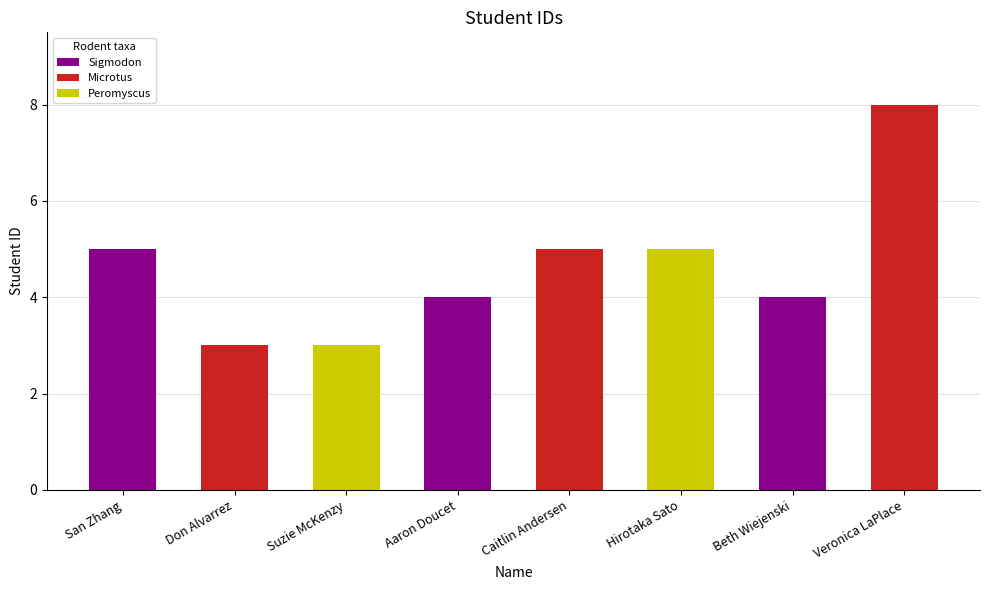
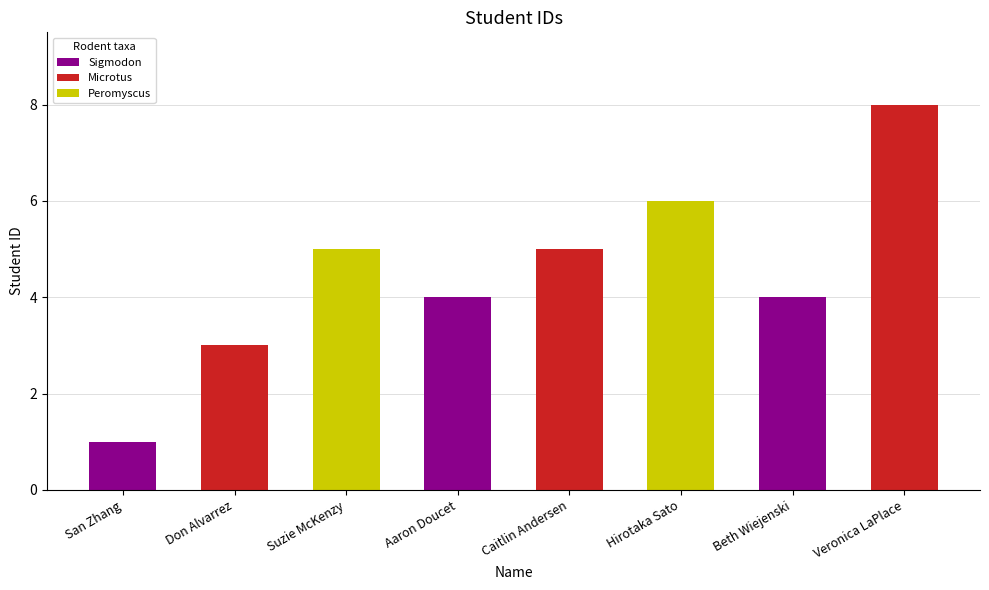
  {
-   "San Zhang": 5,
+   "San Zhang": 1,
    "Don Alvarrez": 3,
-   "Suzie McKenzy": 3,
+   "Suzie McKenzy": 5,
    "Aaron Doucet": 4,
    "Caitlin Andersen": 5,
-   "Hirotaka Sato": 5,
+   "Hirotaka Sato": 6,
    "Beth Wiejenski": 4,
    "Veronica LaPlace": 8
  }
